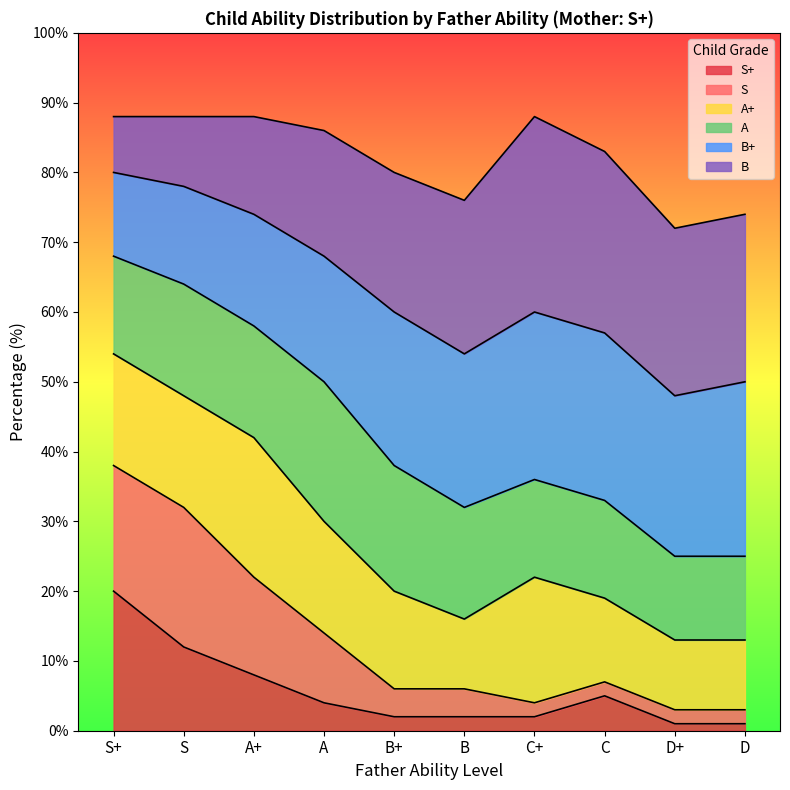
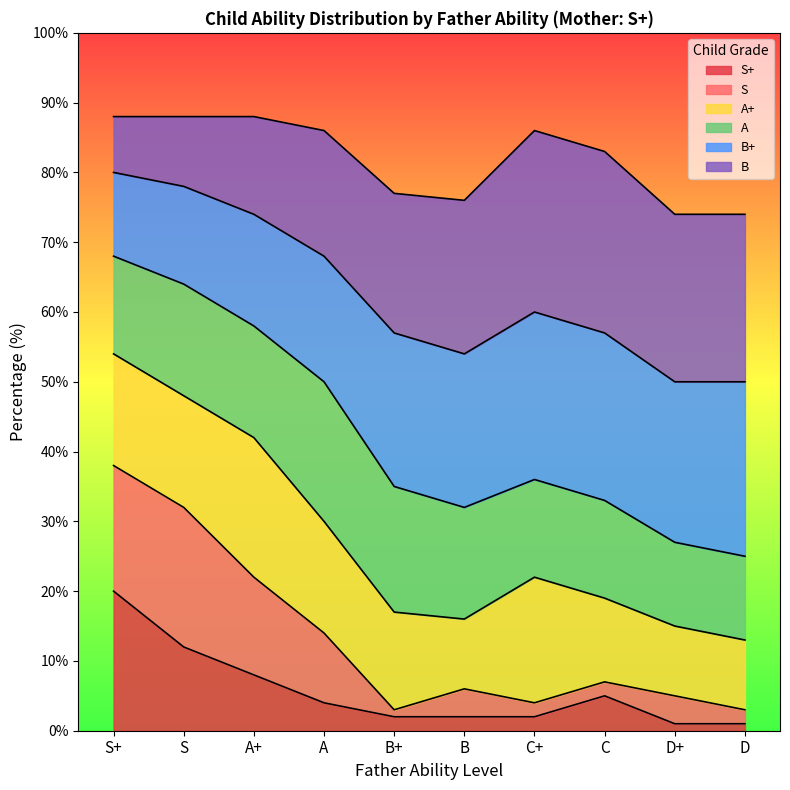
  {
    "S+": {
      "S+": "20%",
      "S": "12%",
      "A+": "8%",
      "A": "4%",
      "B+": "2%",
      "B": "2%",
      "C+": "2%",
      "C": "5%",
      "D+": "1%",
      "D": "1%"
    },
    "S": {
      "S+": "18%",
      "S": "20%",
      "A+": "14%",
      "A": "10%",
-     "B+": "4%",
+     "B+": "1%",
      "B": "4%",
      "C+": "2%",
      "C": "2%",
-     "D+": "2%",
+     "D+": "4%",
      "D": "2%"
    },
    "A+": {
      "S+": "16%",
      "S": "16%",
      "A+": "20%",
      "A": "16%",
      "B+": "14%",
      "B": "10%",
      "C+": "18%",
      "C": "12%",
      "D+": "10%",
      "D": "10%"
    },
    "A": {
      "S+": "14%",
      "S": "16%",
      "A+": "16%",
      "A": "20%",
      "B+": "18%",
      "B": "16%",
      "C+": "14%",
      "C": "14%",
      "D+": "12%",
      "D": "12%"
    },
    "B+": {
      "S+": "12%",
      "S": "14%",
      "A+": "16%",
      "A": "18%",
      "B+": "22%",
      "B": "22%",
      "C+": "24%",
      "C": "24%",
      "D+": "23%",
      "D": "25%"
    },
    "B": {
      "S+": "8%",
      "S": "10%",
      "A+": "14%",
      "A": "18%",
      "B+": "20%",
      "B": "22%",
-     "C+": "28%",
+     "C+": "26%",
      "C": "26%",
      "D+": "24%",
      "D": "24%"
    }
  }
